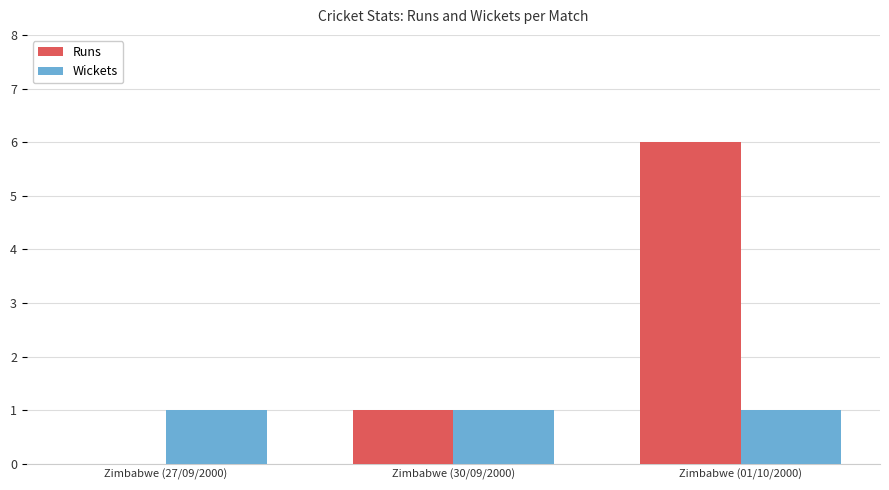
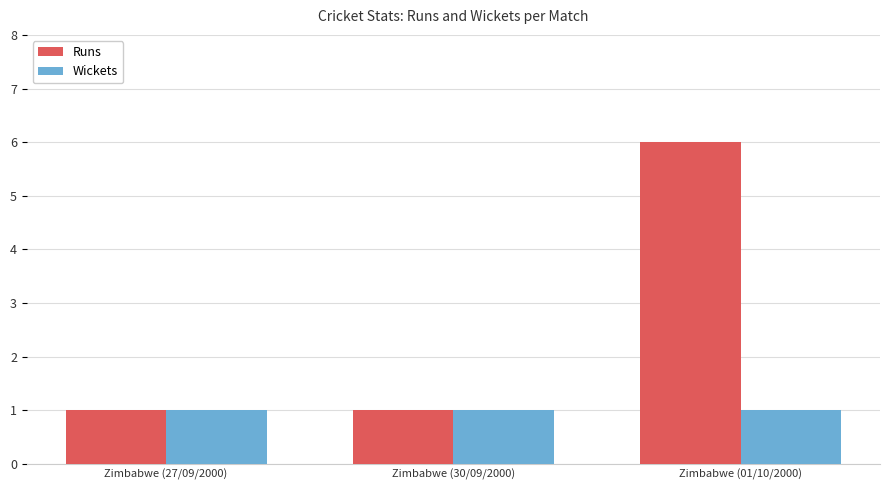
  {
    "Runs": {
-     "Zimbabwe (27/09/2000)": 0,
+     "Zimbabwe (27/09/2000)": 1,
      "Zimbabwe (30/09/2000)": 1,
      "Zimbabwe (01/10/2000)": 6
    },
    "Wickets": {
      "Zimbabwe (27/09/2000)": 1,
      "Zimbabwe (30/09/2000)": 1,
      "Zimbabwe (01/10/2000)": 1
    }
  }
